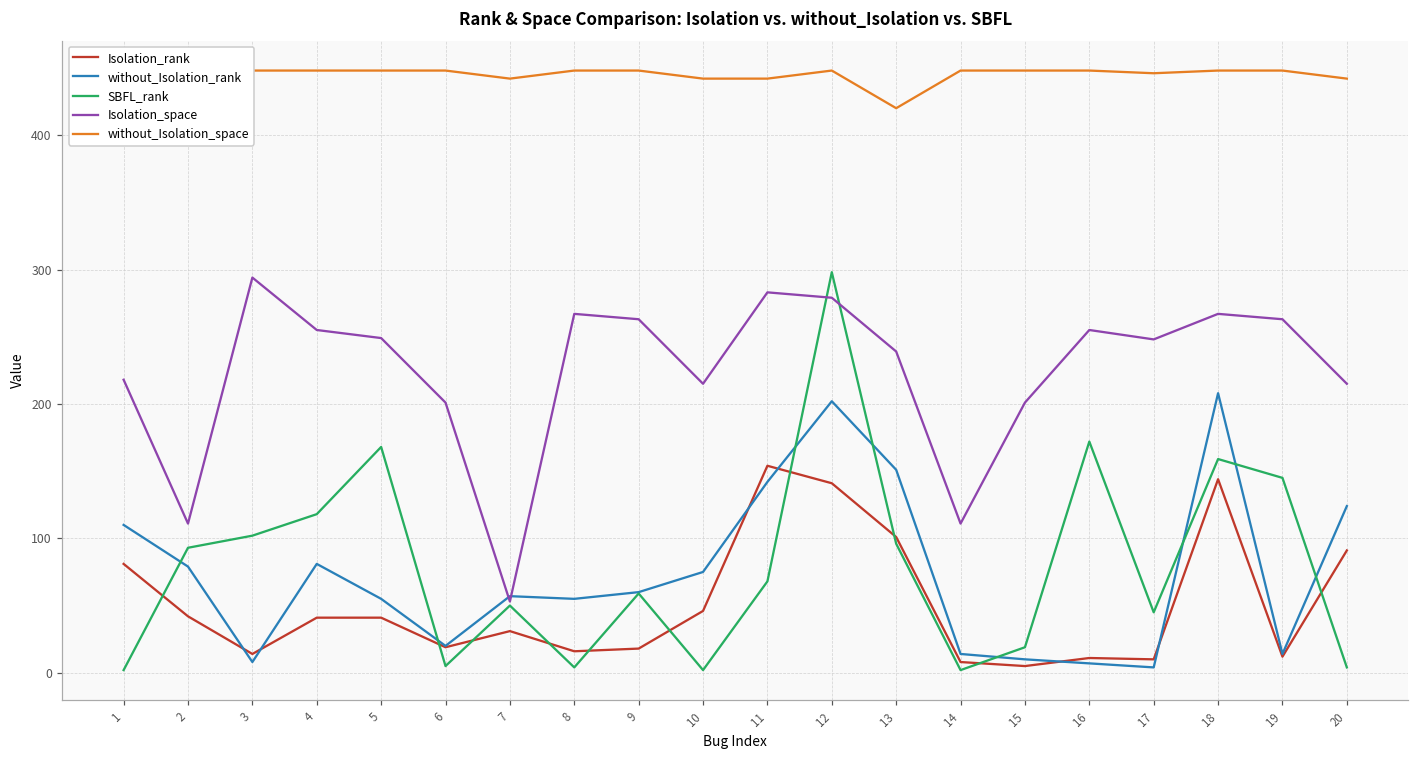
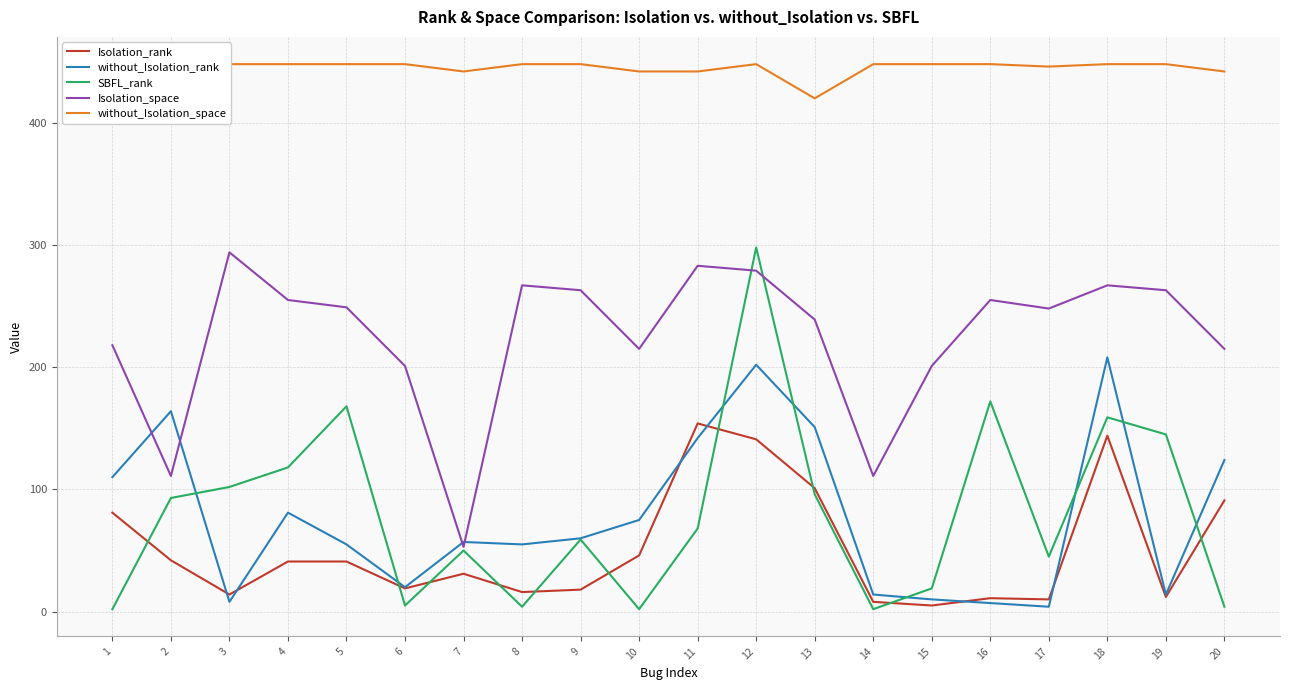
  {
    "Isolation_rank": {
      "1": 81,
      "2": 42,
      "3": 14,
      "4": 41,
      "5": 41,
      "7": 31,
      "8": 16,
      "9": 18,
      "10": 46,
      "11": 154,
      "12": 141,
      "13": 101,
      "14": 8,
      "15": 5,
      "16": 11,
      "17": 10,
      "18": 144,
      "20": 91
    },
    "without_Isolation_rank": {
      "1": 110,
-     "2": 79,
+     "2": 164,
      "3": 8,
      "4": 81,
      "5": 55,
      "7": 57,
      "8": 55,
      "10": 75,
      "11": 142,
      "12": 202,
      "13": 151,
      "14": 14,
      "15": 10,
      "16": 7,
      "17": 4,
      "18": 208,
      "20": 124
    },
    "SBFL_rank": {
      "1": 2,
      "2": 93,
      "3": 102,
      "4": 118,
      "5": 168,
      "6": 5,
      "7": 50,
      "8": 4,
      "10": 2,
      "11": 68,
      "12": 298,
      "13": 96,
      "14": 2,
      "15": 19,
      "16": 172,
      "17": 45,
      "18": 159,
      "19": 145,
      "20": 4
    },
    "Isolation_space": {
      "1": 218,
      "2": 111,
      "3": 294,
      "4": 255,
      "5": 249,
      "6": 201,
      "7": 53,
      "8": 267,
      "9": 263,
      "10": 215,
      "11": 283,
      "12": 279,
      "13": 239,
      "14": 111,
      "15": 201,
      "16": 255,
      "17": 248,
      "18": 267,
      "19": 263,
      "20": 215
    },
    "without_Isolation_space": {
      "4": 448,
      "5": 448,
      "6": 448,
      "7": 442,
      "8": 448,
      "9": 448,
      "10": 442,
      "11": 442,
      "12": 448,
      "13": 420,
      "14": 448,
      "15": 448,
      "16": 448,
      "17": 446,
      "18": 448,
      "19": 448,
      "20": 442
    }
  }
